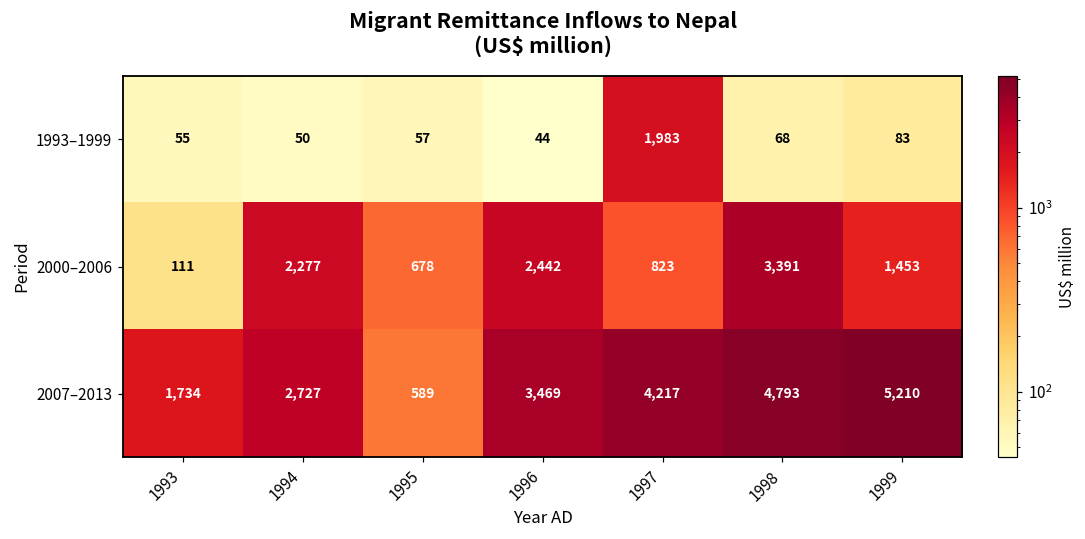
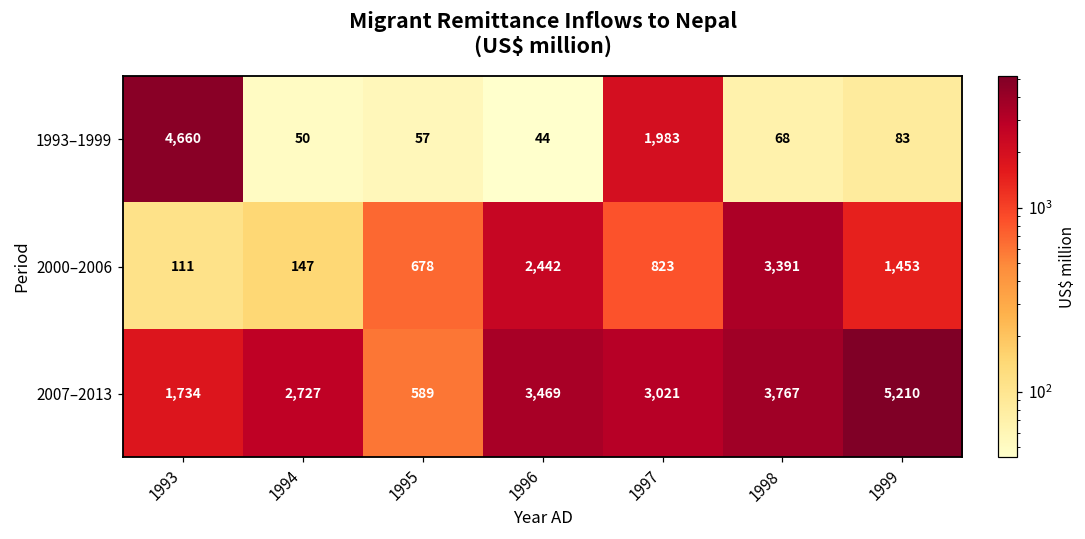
  {
    "1993–1999": {
-     "1993": "55",
+     "1993": "4,660",
      "1994": "50",
      "1995": "57",
      "1996": "44",
      "1997": "1,983",
      "1998": "68",
      "1999": "83"
    },
    "2000–2006": {
      "1993": "111",
-     "1994": "2,277",
+     "1994": "147",
      "1995": "678",
      "1996": "2,442",
      "1997": "823",
      "1998": "3,391",
      "1999": "1,453"
    },
    "2007–2013": {
      "1993": "1,734",
      "1994": "2,727",
      "1995": "589",
      "1996": "3,469",
-     "1997": "4,217",
-     "1998": "4,793",
+     "1997": "3,021",
+     "1998": "3,767",
      "1999": "5,210"
    }
  }
